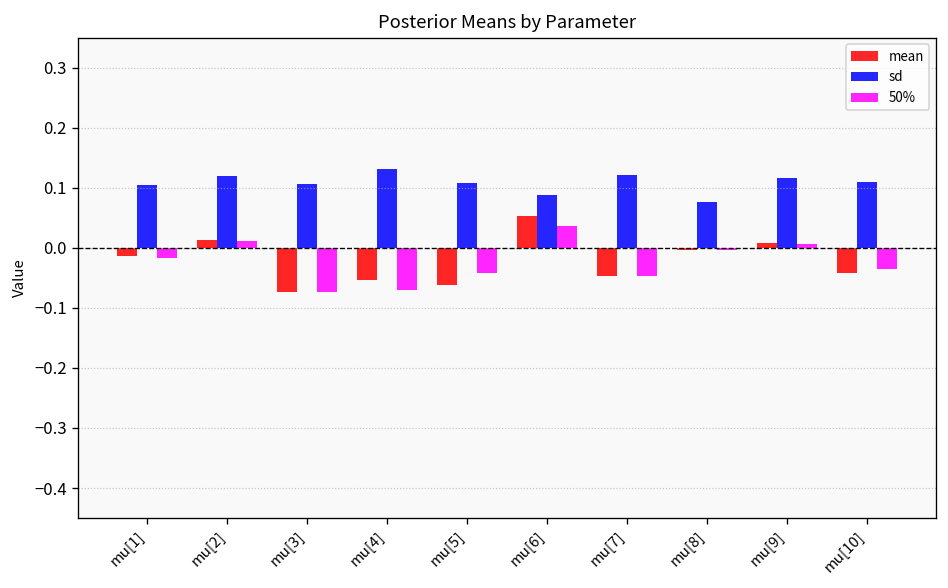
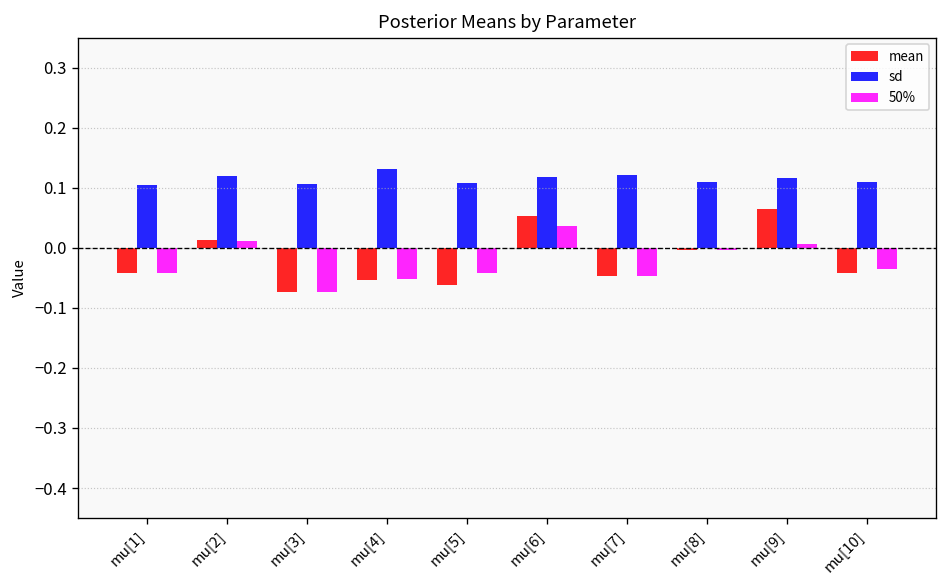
  {
    "mean": {
-     "mu[1]": -0.01,
+     "mu[1]": -0.04,
      "mu[2]": 0.01,
      "mu[3]": -0.07,
      "mu[4]": -0.05,
      "mu[5]": -0.06,
      "mu[6]": 0.05,
      "mu[7]": -0.05,
-     "mu[9]": 0.01,
+     "mu[9]": 0.06,
      "mu[10]": -0.04
    },
    "sd": {
      "mu[1]": 0.10,
      "mu[2]": 0.12,
      "mu[3]": 0.11,
      "mu[4]": 0.13,
      "mu[5]": 0.11,
-     "mu[6]": 0.09,
+     "mu[6]": 0.12,
      "mu[7]": 0.12,
-     "mu[8]": 0.08,
+     "mu[8]": 0.11,
      "mu[9]": 0.12,
      "mu[10]": 0.11
    },
    "50%": {
-     "mu[1]": -0.02,
+     "mu[1]": -0.04,
      "mu[2]": 0.01,
      "mu[3]": -0.07,
-     "mu[4]": -0.07,
+     "mu[4]": -0.05,
      "mu[5]": -0.04,
      "mu[6]": 0.04,
      "mu[7]": -0.05,
      "mu[9]": 0.01,
      "mu[10]": -0.04
    }
  }
